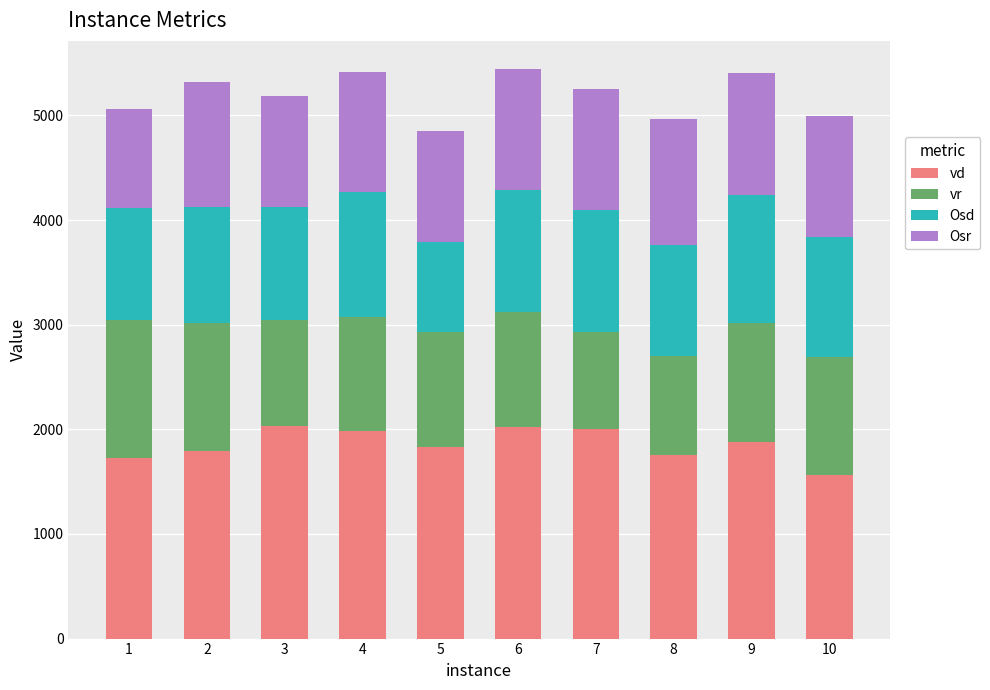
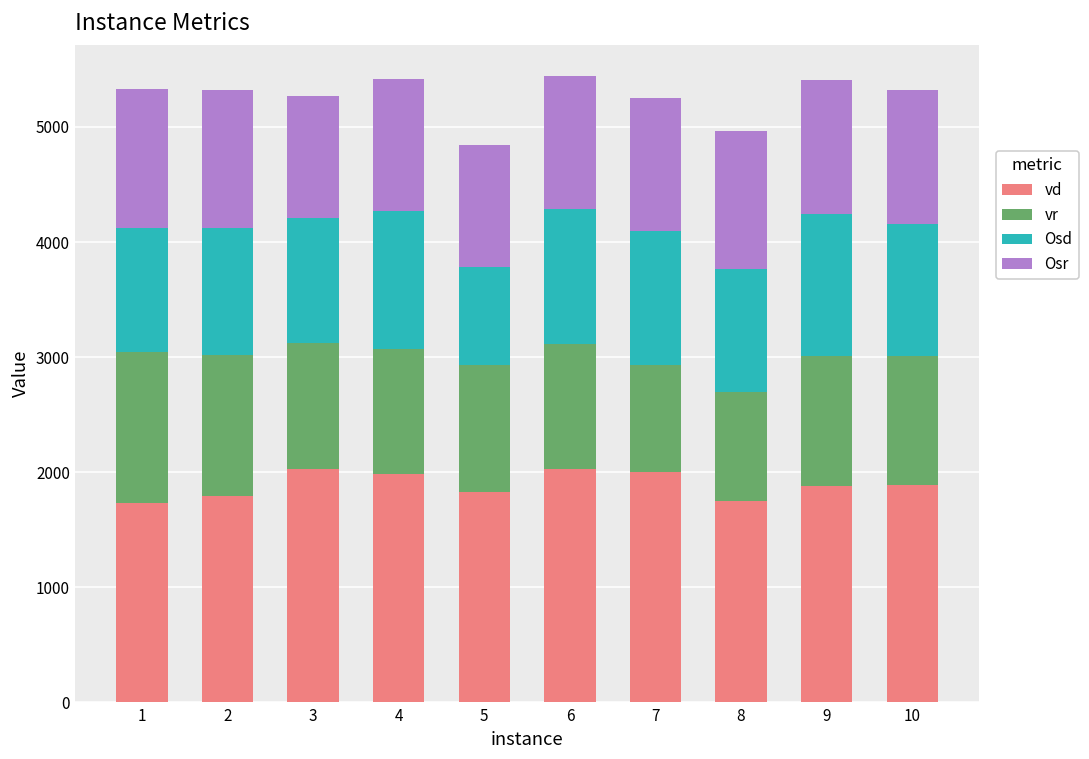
  {
    "vd": {
      "1": 1730,
      "2": 1790,
      "3": 2030,
      "4": 1980,
      "5": 1830,
      "6": 2030,
      "7": 2000,
      "8": 1750,
      "9": 1880,
-     "10": 1570
+     "10": 1890
    },
    "vr": {
      "1": 1310,
      "2": 1220,
-     "3": 1010,
+     "3": 1090,
      "4": 1090,
      "5": 1100,
      "6": 1090,
      "7": 930,
      "8": 940,
      "9": 1130,
      "10": 1120
    },
    "Osd": {
      "1": 1080,
      "2": 1110,
      "3": 1090,
      "4": 1200,
      "5": 860,
      "6": 1170,
      "7": 1170,
      "8": 1070,
      "9": 1230,
      "10": 1140
    },
    "Osr": {
-     "1": 940,
+     "1": 1210,
      "2": 1200,
      "3": 1060,
      "4": 1150,
      "5": 1060,
      "6": 1150,
      "7": 1150,
      "8": 1200,
      "9": 1160,
      "10": 1160
    }
  }
